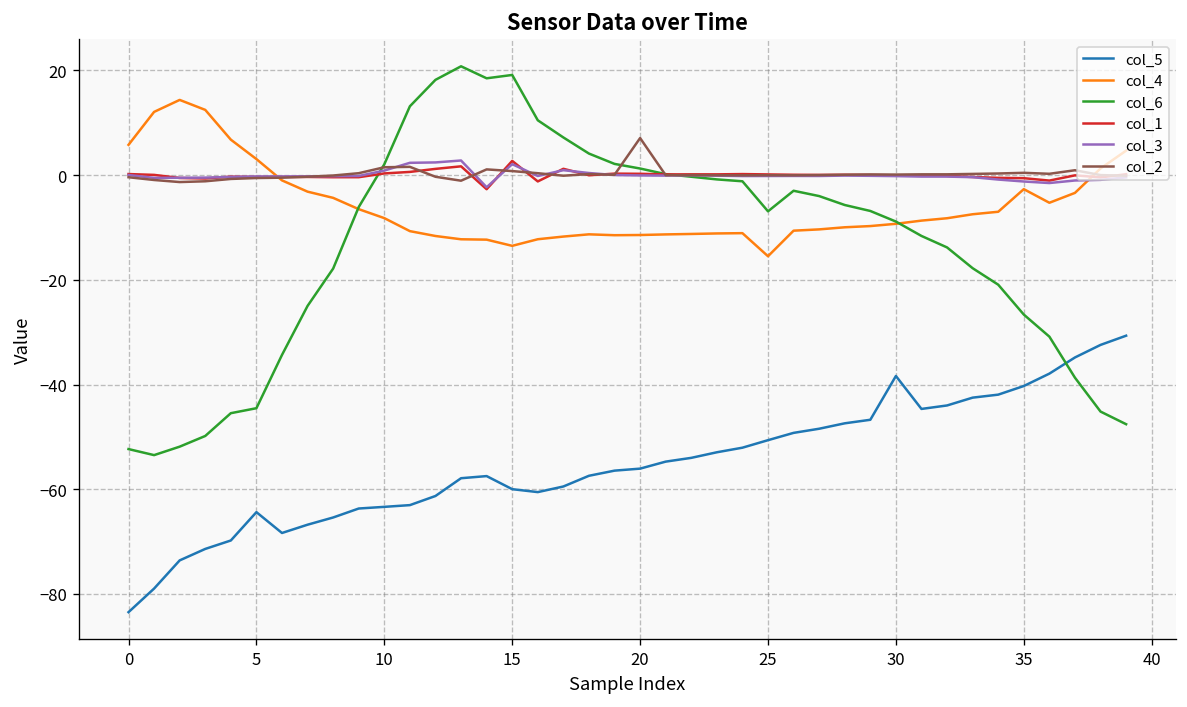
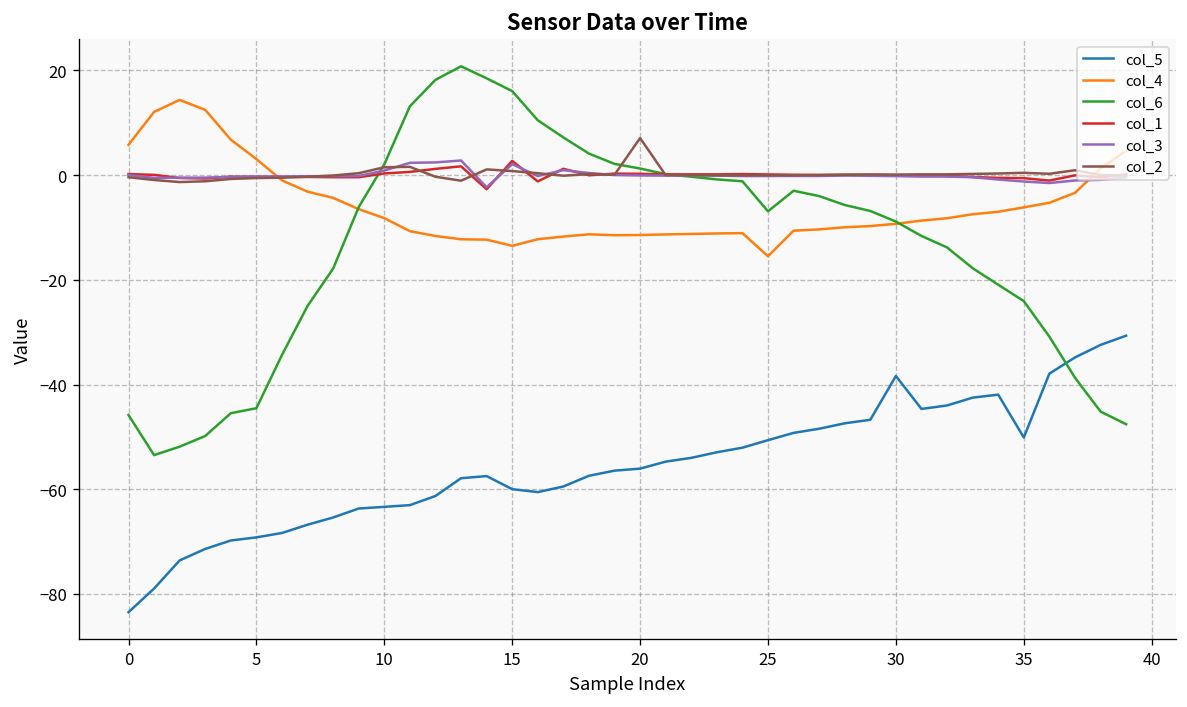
  {
    "col_5": {
      "0": -83,
-     "5": -64,
+     "5": -69,
      "10": -63,
      "15": -60,
      "20": -56,
      "25": -51,
      "30": -38,
-     "35": -40
+     "35": -50
    },
    "col_4": {
      "0": 6,
      "5": 3,
      "10": -8,
      "15": -14,
      "20": -11,
      "25": -16,
-     "35": -3
+     "35": -6
    },
    "col_6": {
-     "0": -52,
+     "0": -46,
      "5": -45,
-     "15": 19,
+     "15": 16,
      "20": 1,
      "25": -7,
-     "35": -27
+     "35": -24
    },
    "col_1": {
      "15": 3,
      "35": -1
    },
    "col_3": {
      "15": 2,
      "35": -1
    },
    "col_2": {
      "15": 1,
      "20": 7,
      "35": 0
    }
  }
